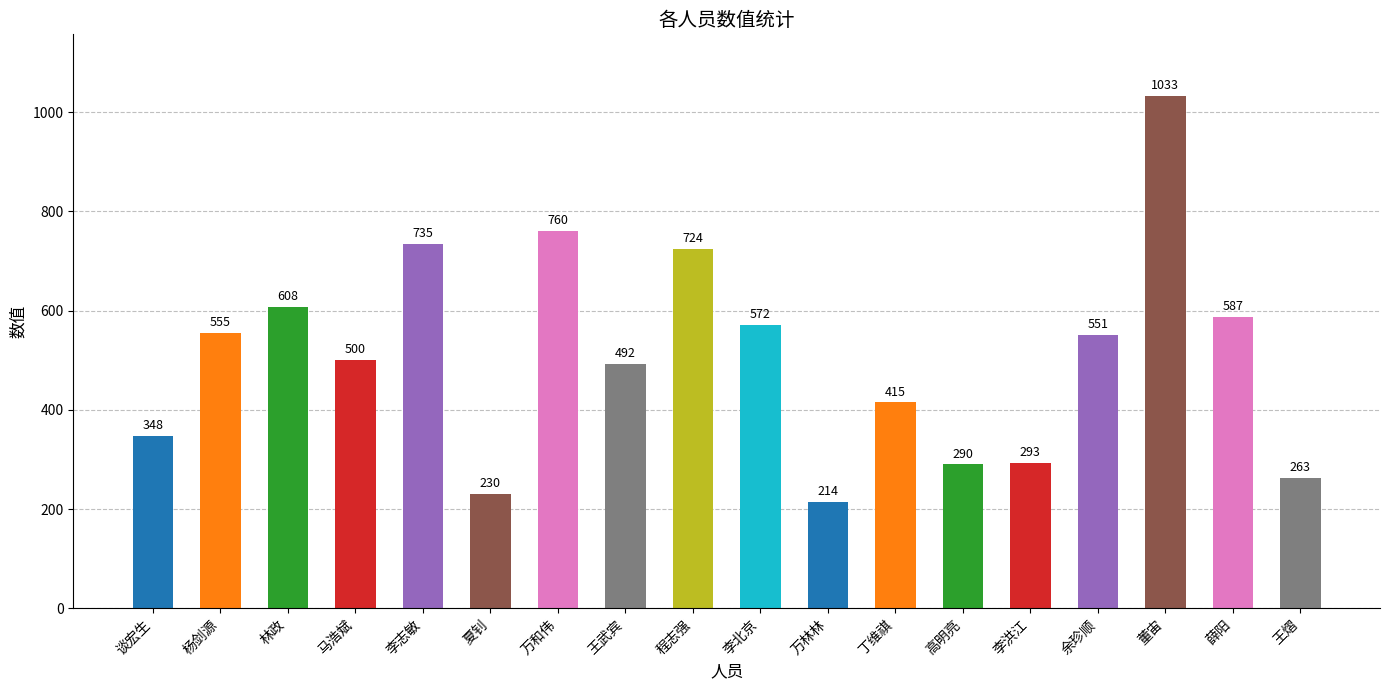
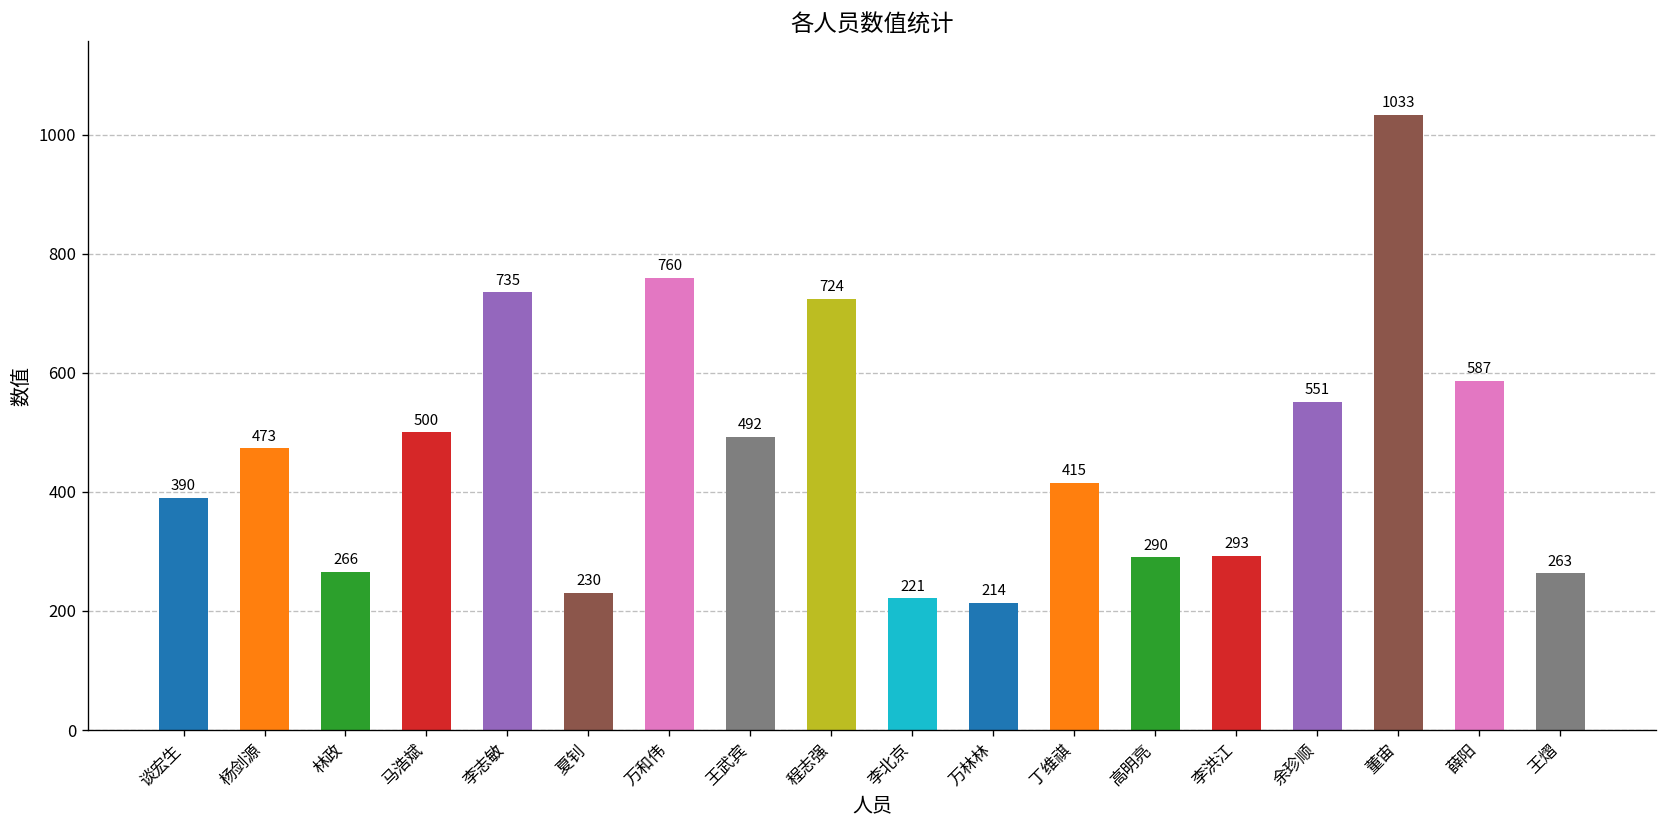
  {
-   "谈宏生": 348,
-   "杨剑源": 555,
-   "林政": 608,
+   "谈宏生": 390,
+   "杨剑源": 473,
+   "林政": 266,
    "马浩斌": 500,
    "李志敏": 735,
    "夏钊": 230,
    "万和伟": 760,
    "王武宾": 492,
    "程志强": 724,
-   "李北京": 572,
+   "李北京": 221,
    "万林林": 214,
    "丁维祺": 415,
    "高明亮": 290,
    "李洪江": 293,
    "余珍顺": 551,
    "董宙": 1033,
    "薛阳": 587,
    "王熠": 263
  }
